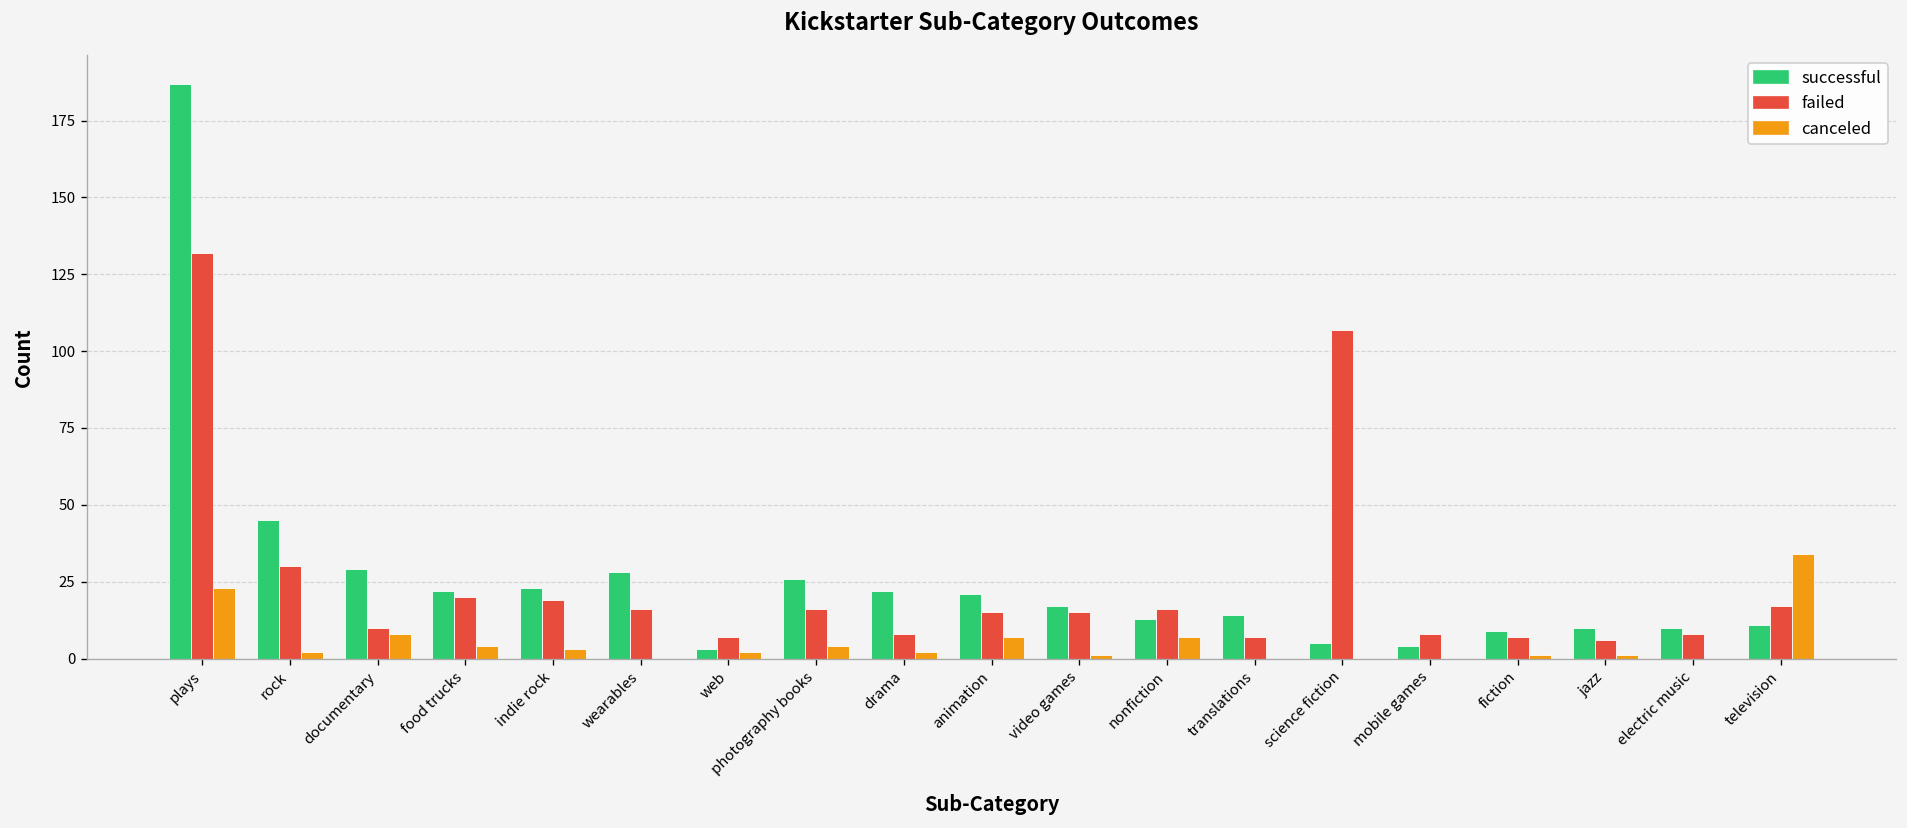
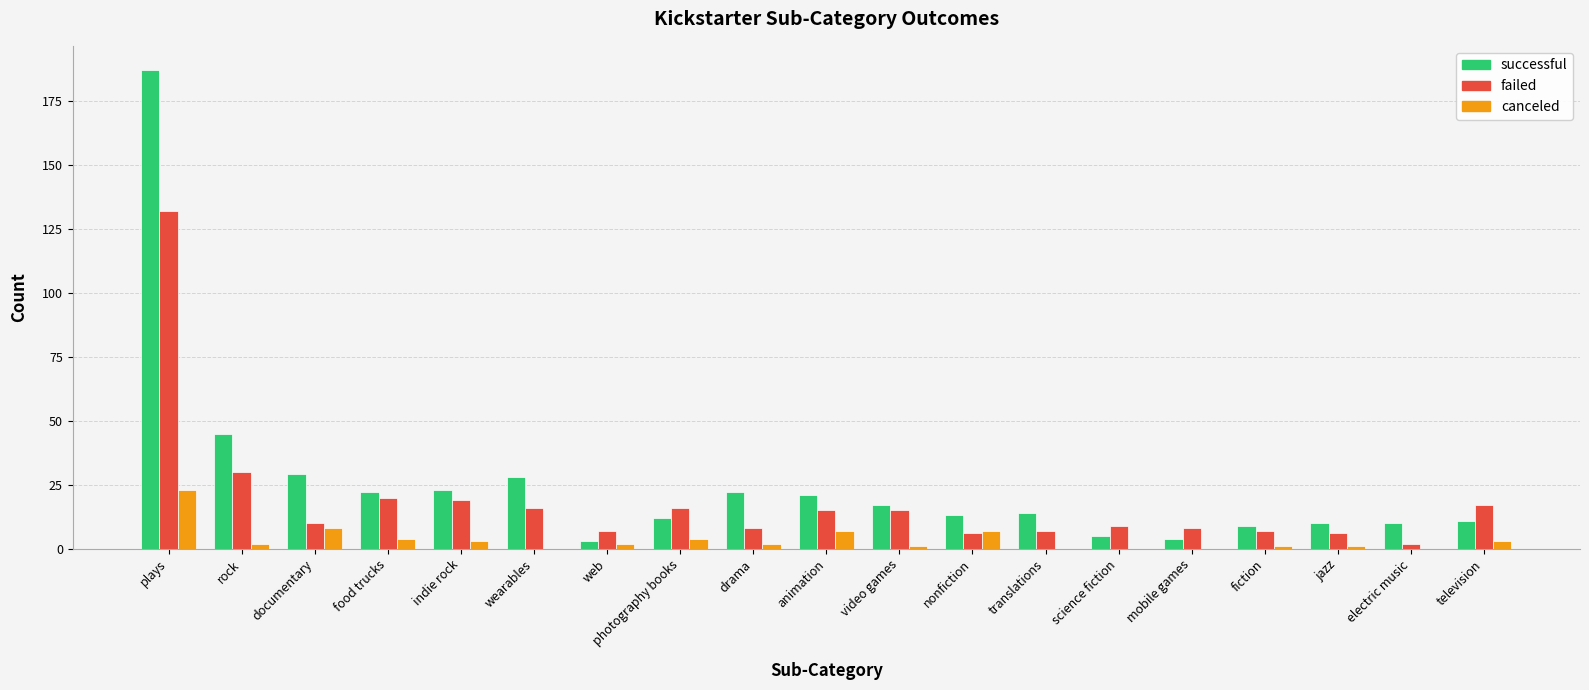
  {
    "successful": {
      "plays": 187,
      "rock": 45,
      "documentary": 29,
      "food trucks": 22,
      "indie rock": 23,
      "wearables": 28,
      "web": 3,
-     "photography books": 26,
+     "photography books": 12,
      "drama": 22,
      "animation": 21,
      "video games": 17,
      "nonfiction": 13,
      "translations": 14,
      "science fiction": 5,
      "mobile games": 4,
      "fiction": 9,
      "jazz": 10,
      "electric music": 10,
      "television": 11
    },
    "failed": {
      "plays": 132,
      "rock": 30,
      "documentary": 10,
      "food trucks": 20,
      "indie rock": 19,
      "wearables": 16,
      "web": 7,
      "photography books": 16,
      "drama": 8,
      "animation": 15,
      "video games": 15,
-     "nonfiction": 16,
+     "nonfiction": 6,
      "translations": 7,
-     "science fiction": 107,
+     "science fiction": 9,
      "mobile games": 8,
      "fiction": 7,
      "jazz": 6,
-     "electric music": 8,
+     "electric music": 2,
      "television": 17
    },
    "canceled": {
      "plays": 23,
      "rock": 2,
      "documentary": 8,
      "food trucks": 4,
      "indie rock": 3,
      "wearables": 0,
      "web": 2,
      "photography books": 4,
      "drama": 2,
      "animation": 7,
      "video games": 1,
      "nonfiction": 7,
      "translations": 0,
      "science fiction": 0,
      "mobile games": 0,
      "fiction": 1,
      "jazz": 1,
      "electric music": 0,
-     "television": 34
+     "television": 3
    }
  }
